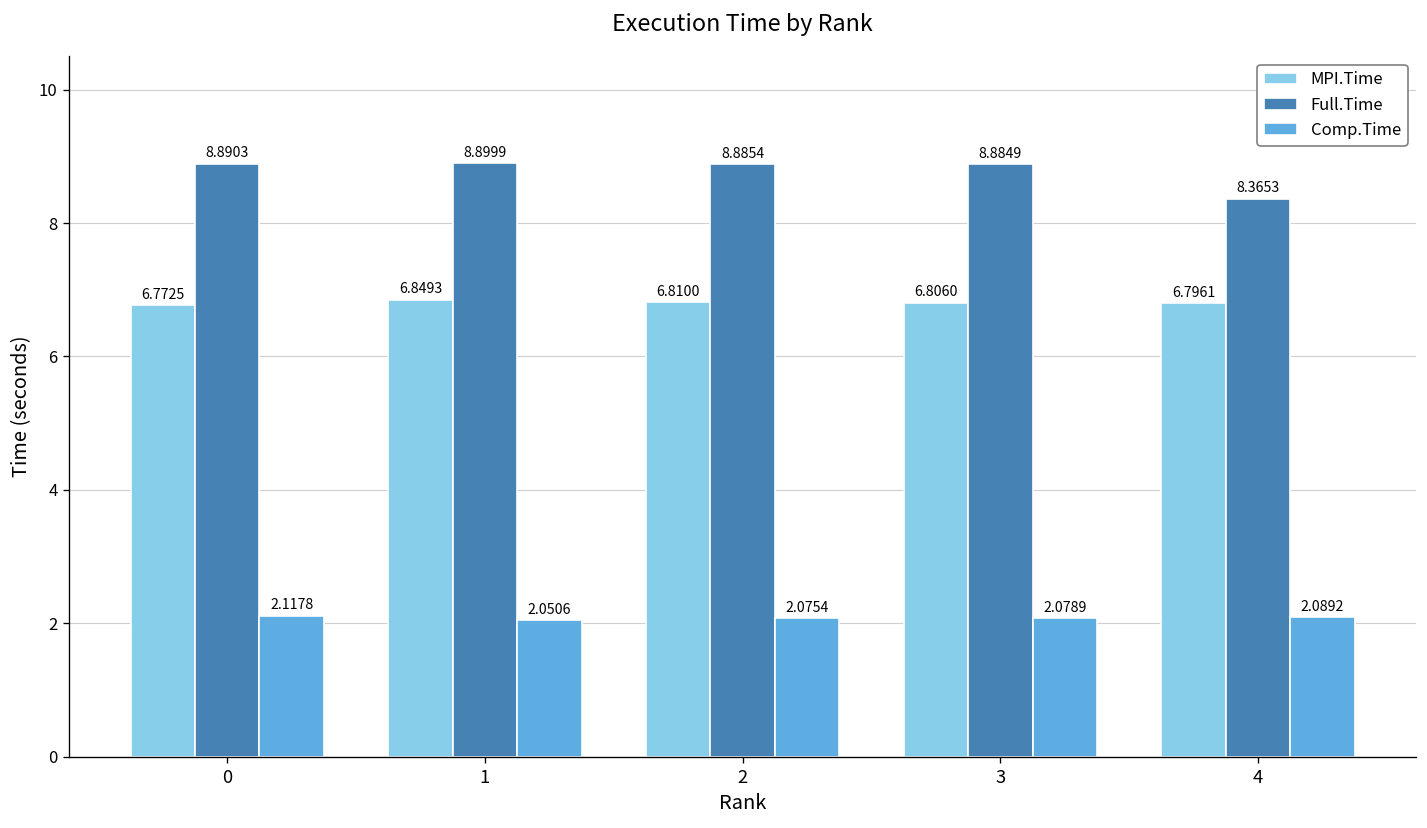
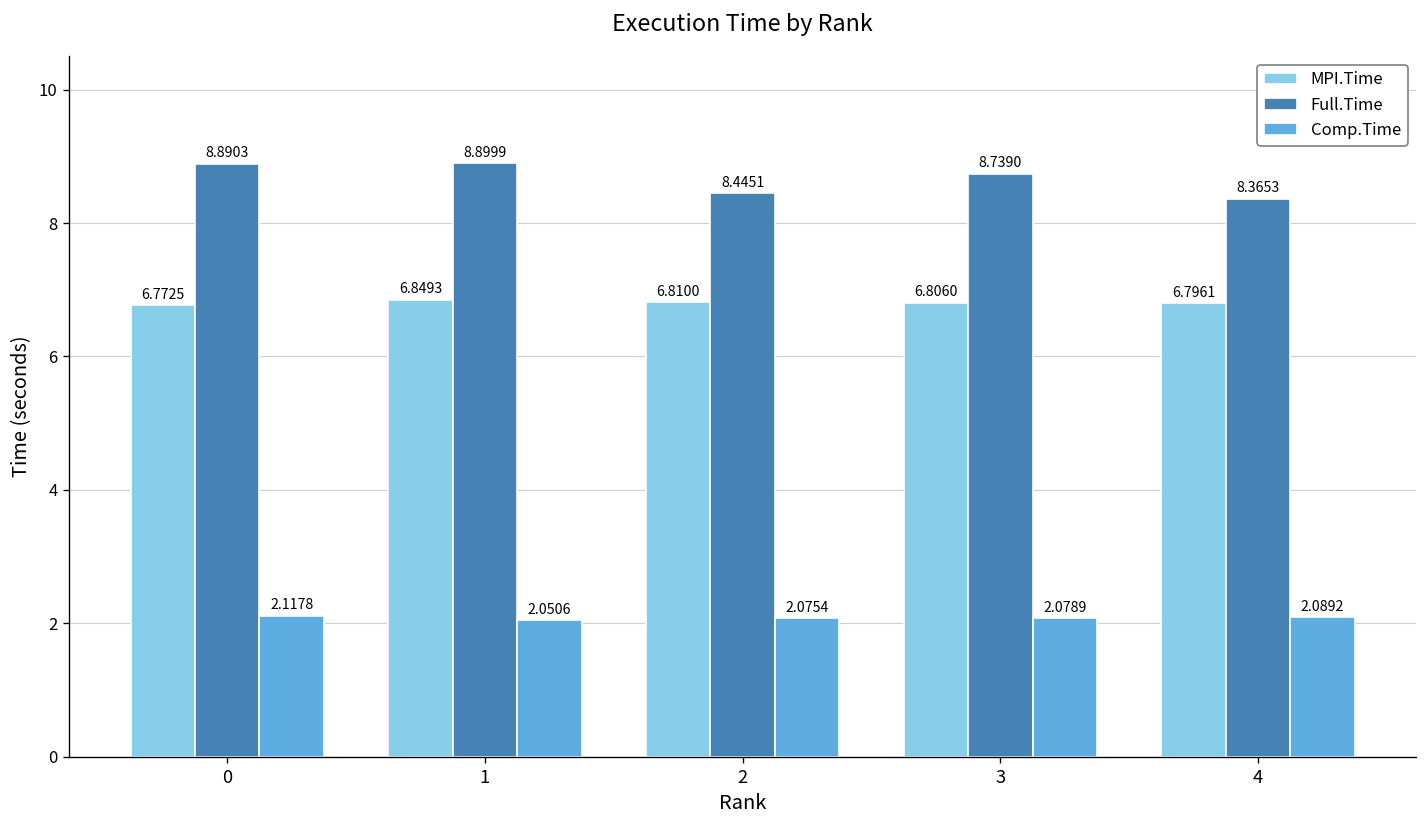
  {
    "Full.Time": {
      "0": 8.8903,
      "1": 8.8999,
-     "2": 8.8854,
-     "3": 8.8849,
+     "2": 8.4451,
+     "3": 8.7390,
      "4": 8.3653
    }
  }
